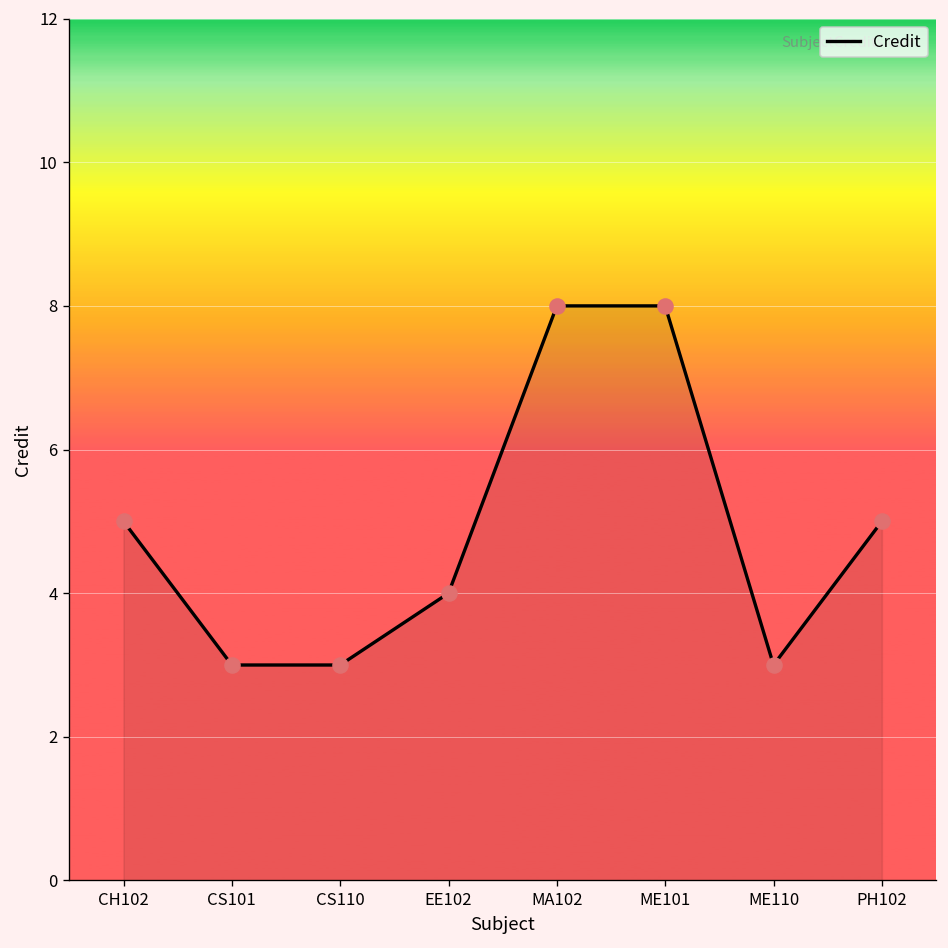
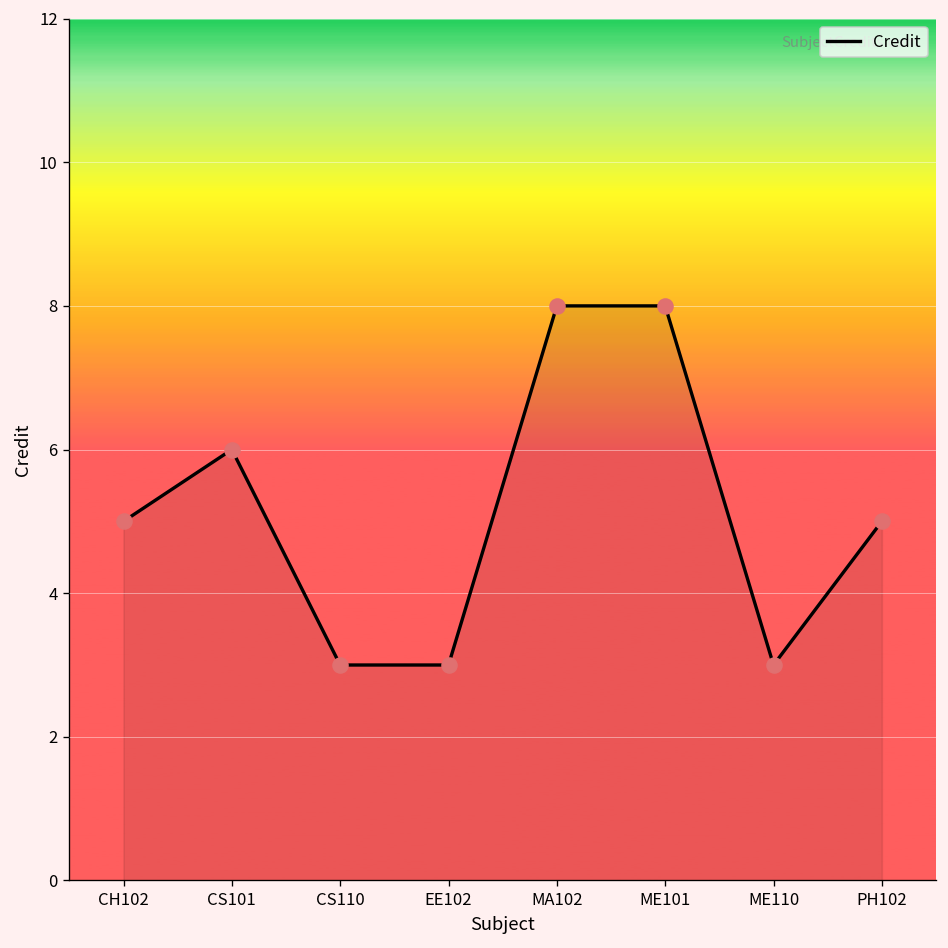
  {
    "CH102": 5,
-   "CS101": 3,
+   "CS101": 6,
    "CS110": 3,
-   "EE102": 4,
+   "EE102": 3,
    "MA102": 8,
    "ME101": 8,
    "ME110": 3,
    "PH102": 5
  }
